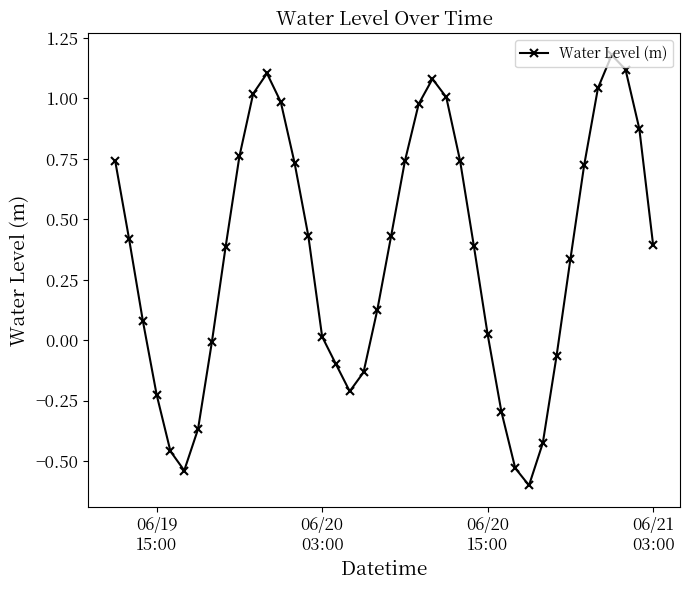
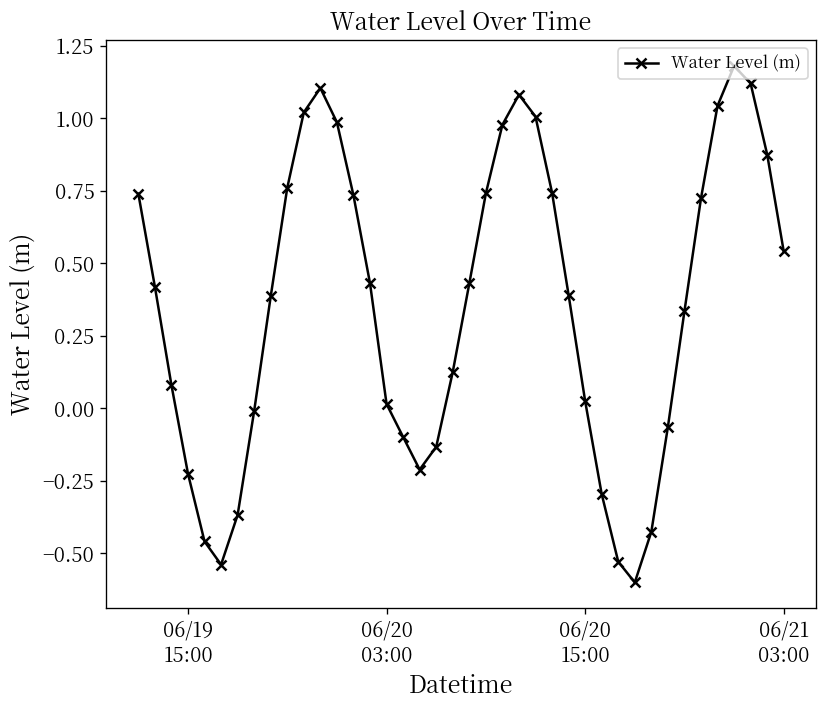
  {
    "06/19 15:00": -0.23,
    "06/20 03:00": 0.01,
    "06/20 15:00": 0.02,
-   "06/21 03:00": 0.39
+   "06/21 03:00": 0.54
  }
